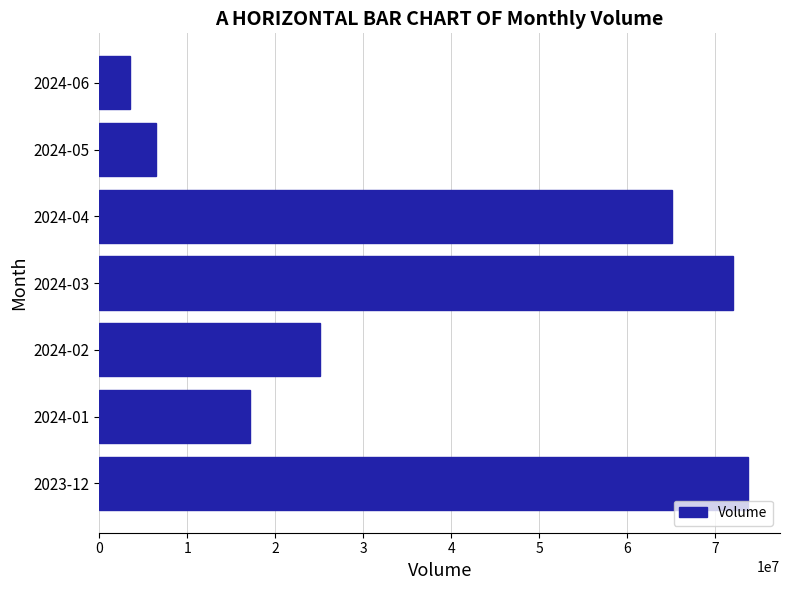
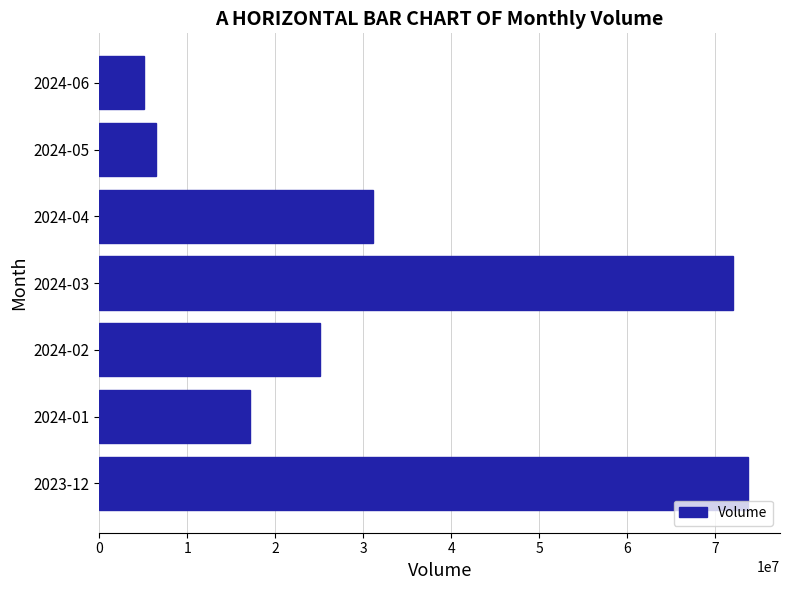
  {
-   "2024-06": 3000000,
+   "2024-06": 5000000,
    "2024-05": 6000000,
-   "2024-04": 65000000,
+   "2024-04": 31000000,
    "2024-03": 72000000,
    "2024-02": 25000000,
    "2024-01": 17000000,
    "2023-12": 74000000
  }
